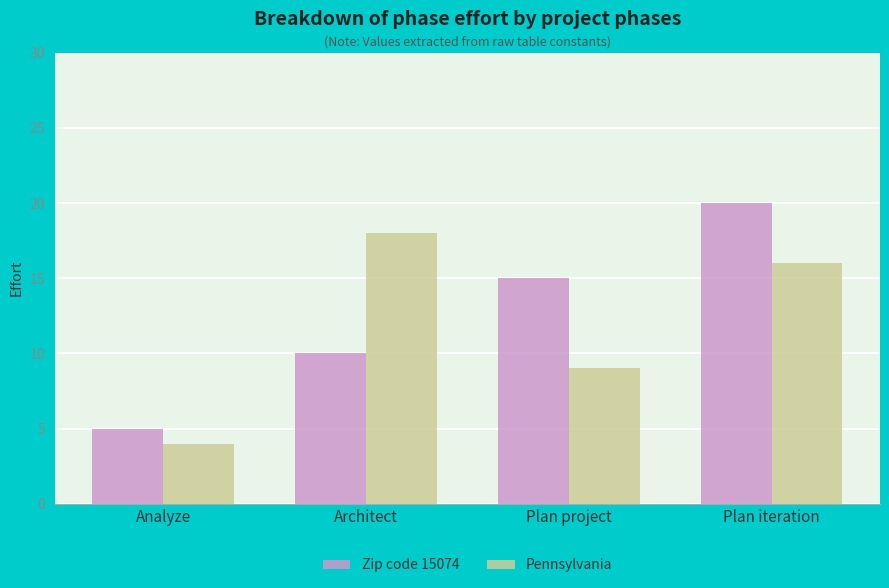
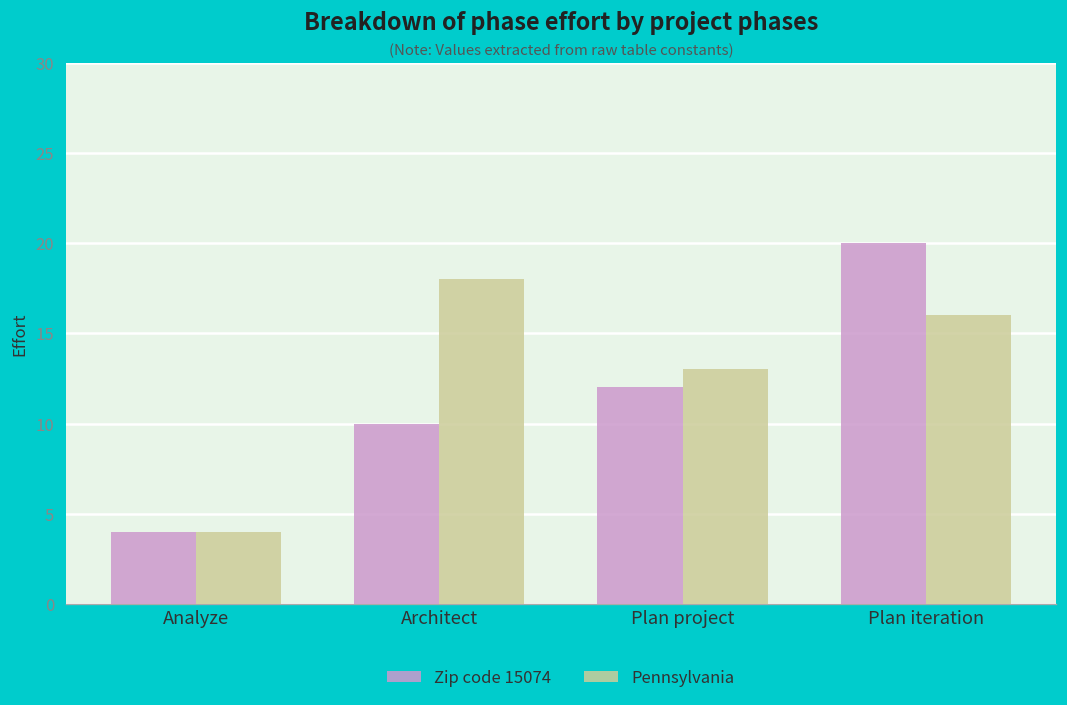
  {
    "Zip code 15074": {
-     "Analyze": 5,
+     "Analyze": 4,
      "Architect": 10,
-     "Plan project": 15,
+     "Plan project": 12,
      "Plan iteration": 20
    },
    "Pennsylvania": {
      "Analyze": 4,
      "Architect": 18,
-     "Plan project": 9,
+     "Plan project": 13,
      "Plan iteration": 16
    }
  }
